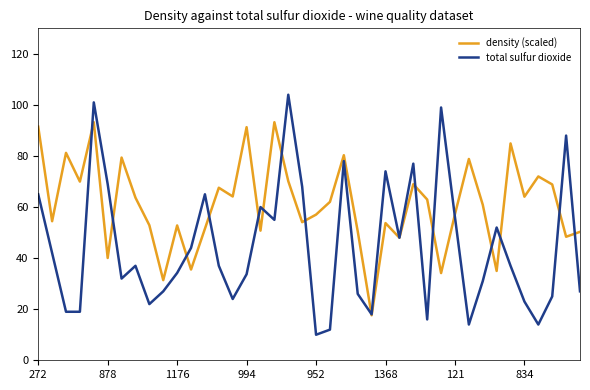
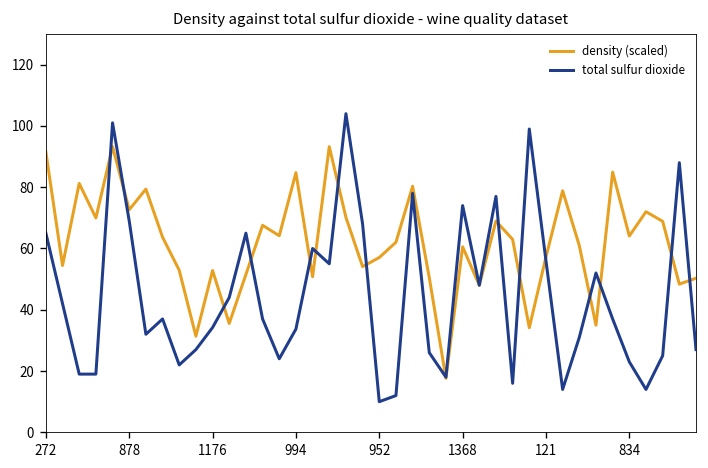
  {
    "density (scaled)": {
      "272": 91,
-     "878": 40,
+     "878": 73,
      "1176": 53,
-     "994": 91,
+     "994": 85,
      "952": 57,
-     "1368": 54,
+     "1368": 61,
      "121": 57,
      "834": 64
    },
    "total sulfur dioxide": {
      "272": 65,
      "878": 69,
      "1176": 34,
      "994": 34,
      "952": 10,
      "1368": 74,
      "121": 56,
      "834": 23
    }
  }
